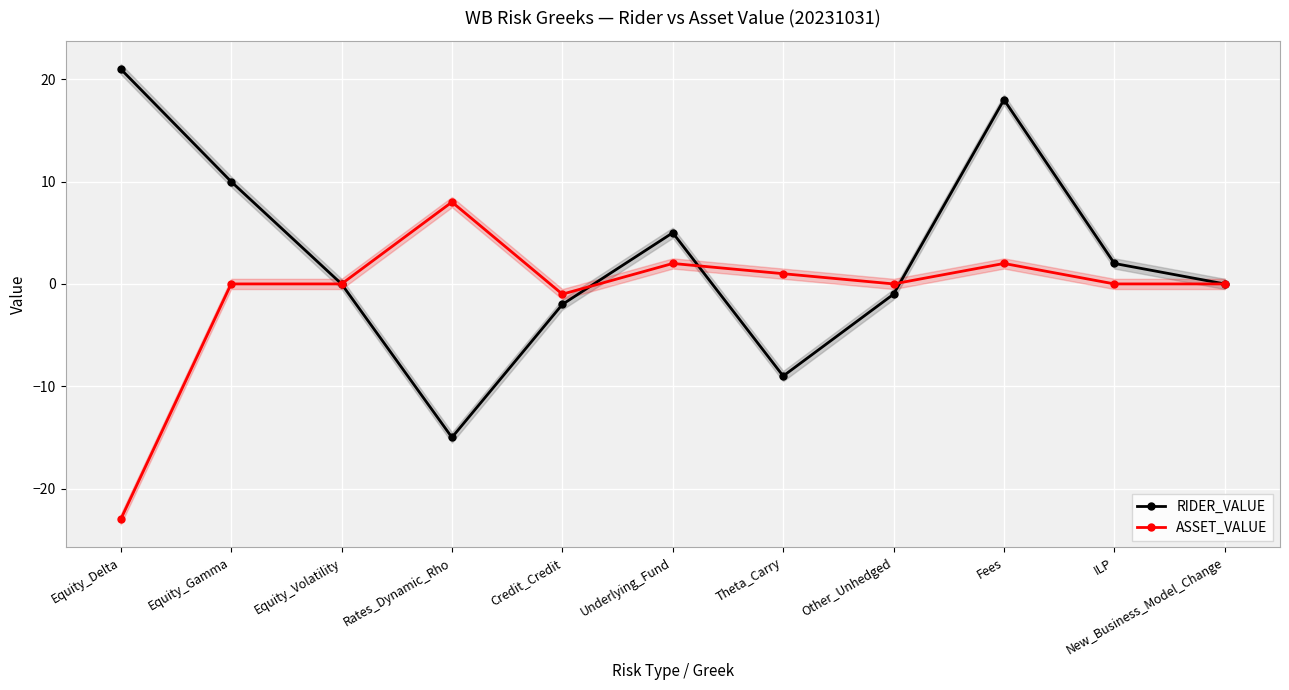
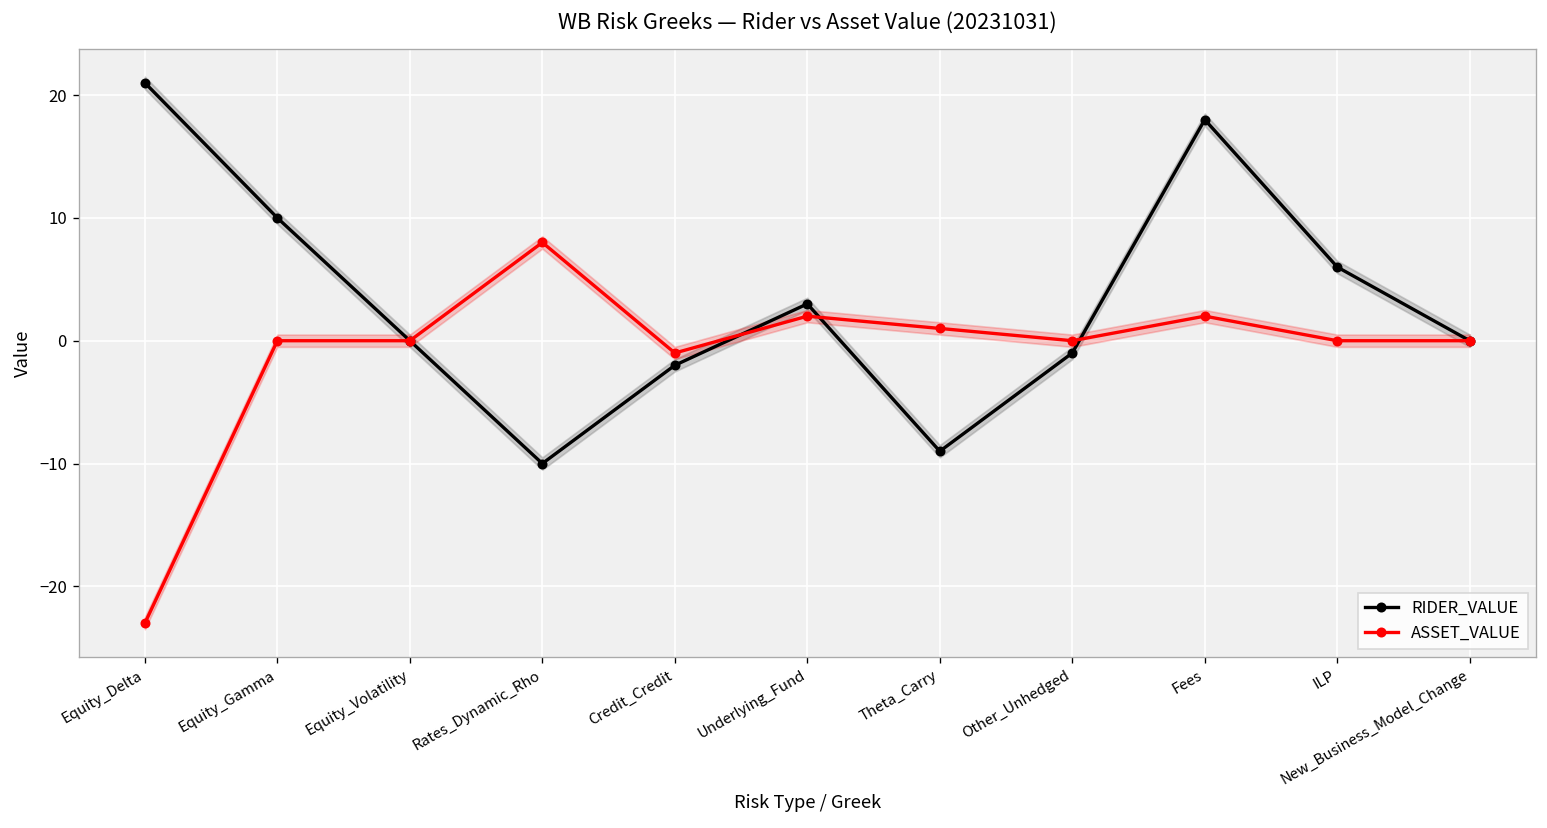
  {
    "RIDER_VALUE": {
      "Equity_Delta": 21,
      "Equity_Gamma": 10,
-     "Rates_Dynamic_Rho": -15,
+     "Rates_Dynamic_Rho": -10,
      "Credit_Credit": -2,
-     "Underlying_Fund": 5,
+     "Underlying_Fund": 3,
      "Theta_Carry": -9,
      "Other_Unhedged": -1,
      "Fees": 18,
-     "ILP": 2
+     "ILP": 6
    }
  }
